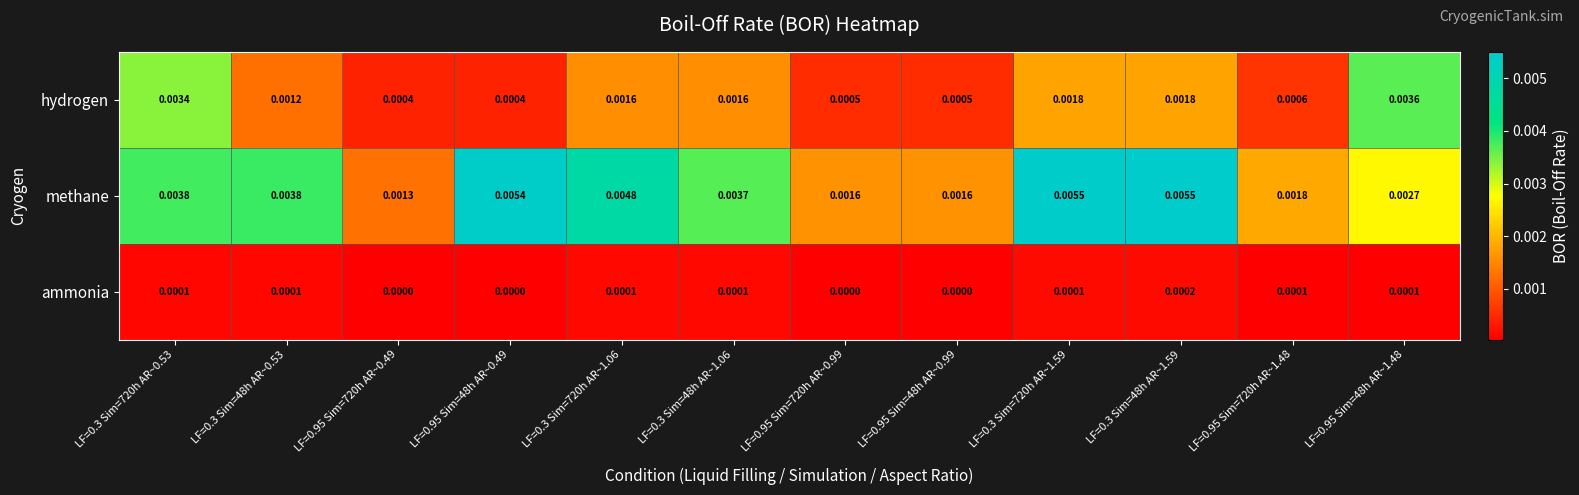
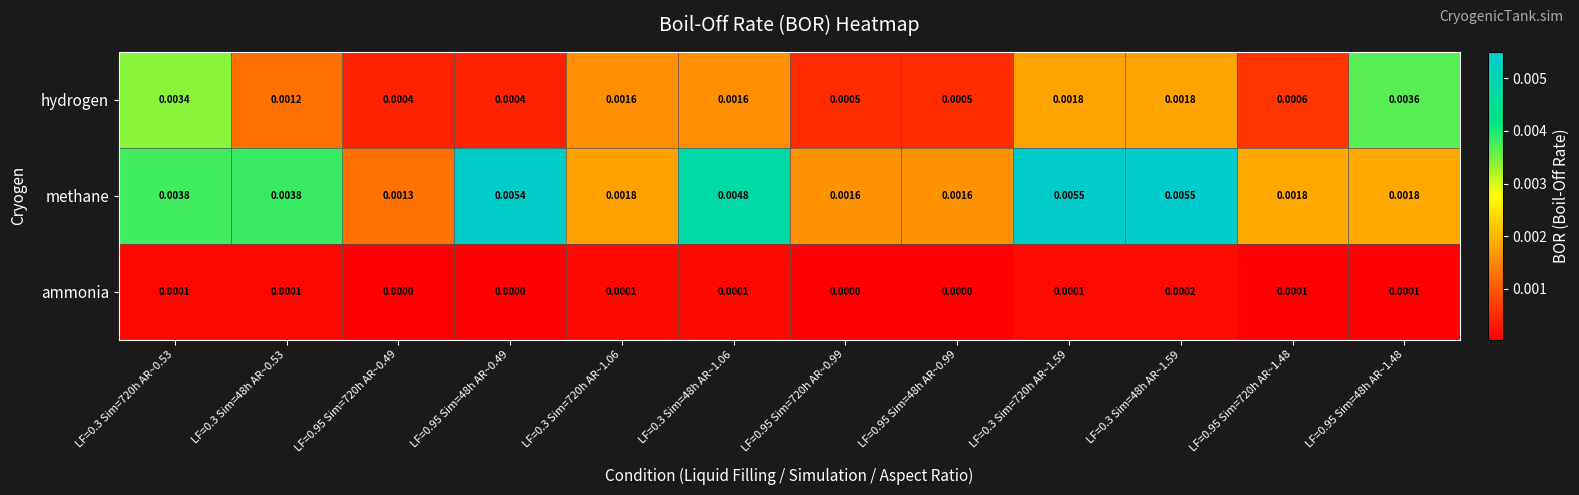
  {
    "hydrogen": {
      "LF=0.3 Sim=720h AR~0.53": 0.0034,
      "LF=0.3 Sim=48h AR~0.53": 0.0012,
      "LF=0.95 Sim=720h AR~0.49": 0.0004,
      "LF=0.95 Sim=48h AR~0.49": 0.0004,
      "LF=0.3 Sim=720h AR~1.06": 0.0016,
      "LF=0.3 Sim=48h AR~1.06": 0.0016,
      "LF=0.95 Sim=720h AR~0.99": 0.0005,
      "LF=0.95 Sim=48h AR~0.99": 0.0005,
      "LF=0.3 Sim=720h AR~1.59": 0.0018,
      "LF=0.3 Sim=48h AR~1.59": 0.0018,
      "LF=0.95 Sim=720h AR~1.48": 0.0006,
      "LF=0.95 Sim=48h AR~1.48": 0.0036
    },
    "methane": {
      "LF=0.3 Sim=720h AR~0.53": 0.0038,
      "LF=0.3 Sim=48h AR~0.53": 0.0038,
      "LF=0.95 Sim=720h AR~0.49": 0.0013,
      "LF=0.95 Sim=48h AR~0.49": 0.0054,
-     "LF=0.3 Sim=720h AR~1.06": 0.0048,
-     "LF=0.3 Sim=48h AR~1.06": 0.0037,
+     "LF=0.3 Sim=720h AR~1.06": 0.0018,
+     "LF=0.3 Sim=48h AR~1.06": 0.0048,
      "LF=0.95 Sim=720h AR~0.99": 0.0016,
      "LF=0.95 Sim=48h AR~0.99": 0.0016,
      "LF=0.3 Sim=720h AR~1.59": 0.0055,
      "LF=0.3 Sim=48h AR~1.59": 0.0055,
      "LF=0.95 Sim=720h AR~1.48": 0.0018,
-     "LF=0.95 Sim=48h AR~1.48": 0.0027
+     "LF=0.95 Sim=48h AR~1.48": 0.0018
    },
    "ammonia": {
      "LF=0.3 Sim=720h AR~0.53": 0.0001,
      "LF=0.3 Sim=48h AR~0.53": 0.0001,
      "LF=0.95 Sim=720h AR~0.49": 0.0000,
      "LF=0.95 Sim=48h AR~0.49": 0.0000,
      "LF=0.3 Sim=720h AR~1.06": 0.0001,
      "LF=0.3 Sim=48h AR~1.06": 0.0001,
      "LF=0.95 Sim=720h AR~0.99": 0.0000,
      "LF=0.95 Sim=48h AR~0.99": 0.0000,
      "LF=0.3 Sim=720h AR~1.59": 0.0001,
      "LF=0.3 Sim=48h AR~1.59": 0.0002,
      "LF=0.95 Sim=720h AR~1.48": 0.0001,
      "LF=0.95 Sim=48h AR~1.48": 0.0001
    }
  }
